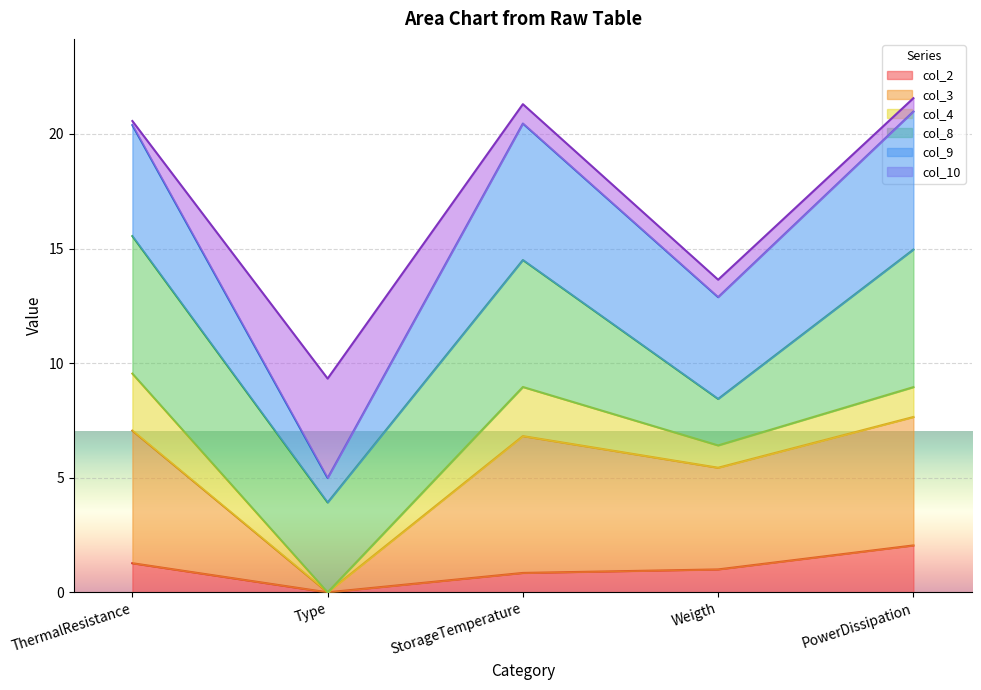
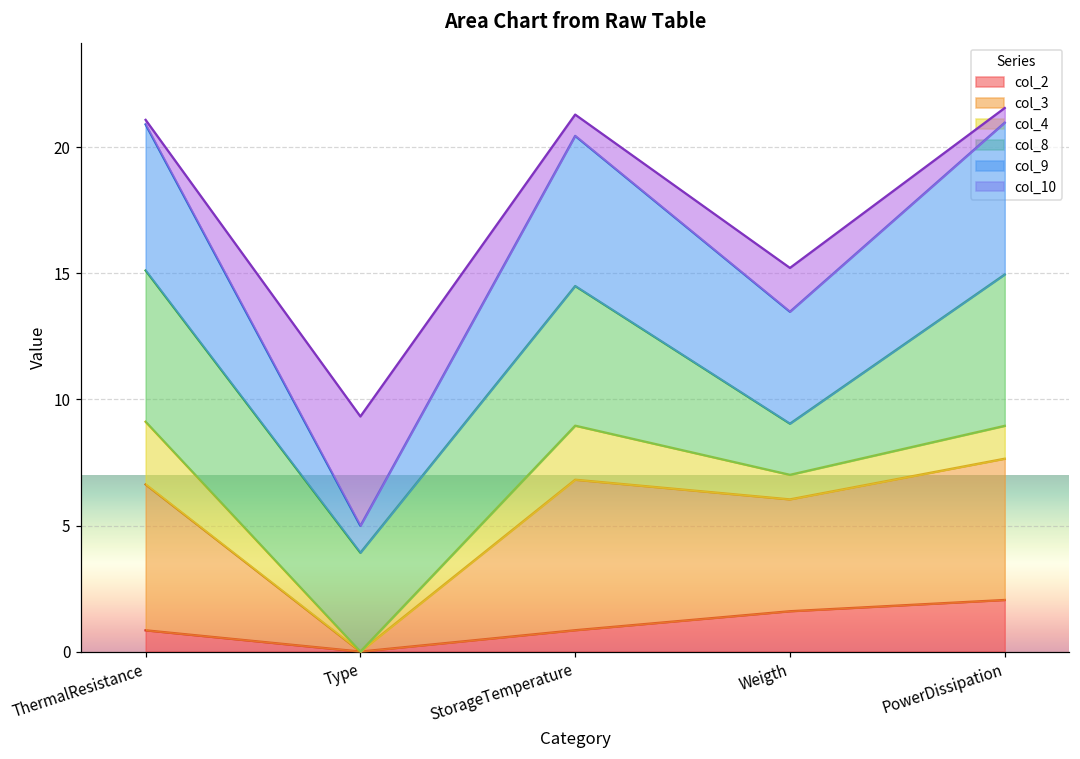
  {
    "col_2": {
-     "ThermalResistance": 1.3,
+     "ThermalResistance": 0.8,
      "StorageTemperature": 0.8,
-     "Weigth": 1.0,
+     "Weigth": 1.6,
      "PowerDissipation": 2.0
    },
    "col_8": {
      "ThermalResistance": 6.0,
      "Type": 3.9,
      "StorageTemperature": 5.5,
      "Weigth": 2.0,
      "PowerDissipation": 6.0
    },
    "col_9": {
-     "ThermalResistance": 4.8,
+     "ThermalResistance": 5.8,
      "Type": 1.1,
      "StorageTemperature": 6.0,
      "Weigth": 4.4
    },
    "col_10": {
      "ThermalResistance": 0.2,
      "Type": 4.3,
      "StorageTemperature": 0.8,
-     "Weigth": 0.8
+     "Weigth": 1.7
    }
  }
